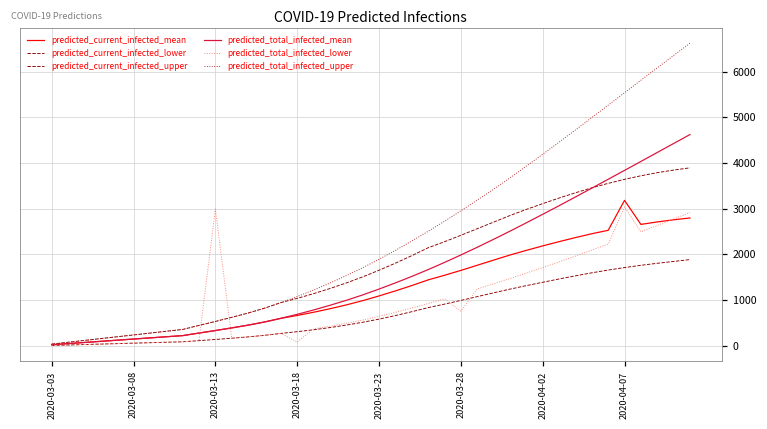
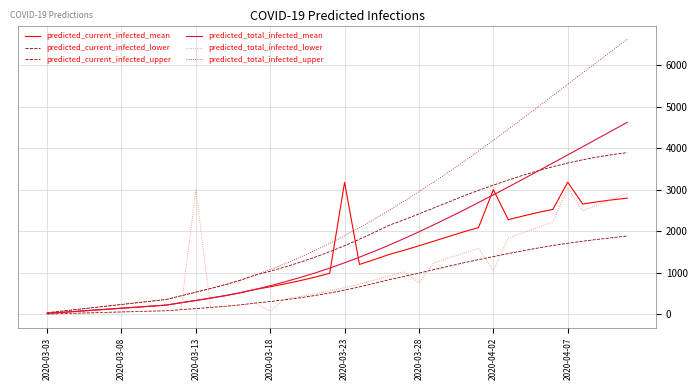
  {
    "predicted_current_infected_mean": {
-     "2020-03-23": 1100,
+     "2020-03-23": 3200,
      "2020-03-28": 1700,
-     "2020-04-02": 2200,
+     "2020-04-02": 3000,
      "2020-04-07": 3200
    },
    "predicted_total_infected_lower": {
      "2020-03-13": 3000,
      "2020-03-18": 100,
      "2020-03-28": 800,
-     "2020-04-02": 1700,
+     "2020-04-02": 1100,
      "2020-04-07": 3000
    }
  }
